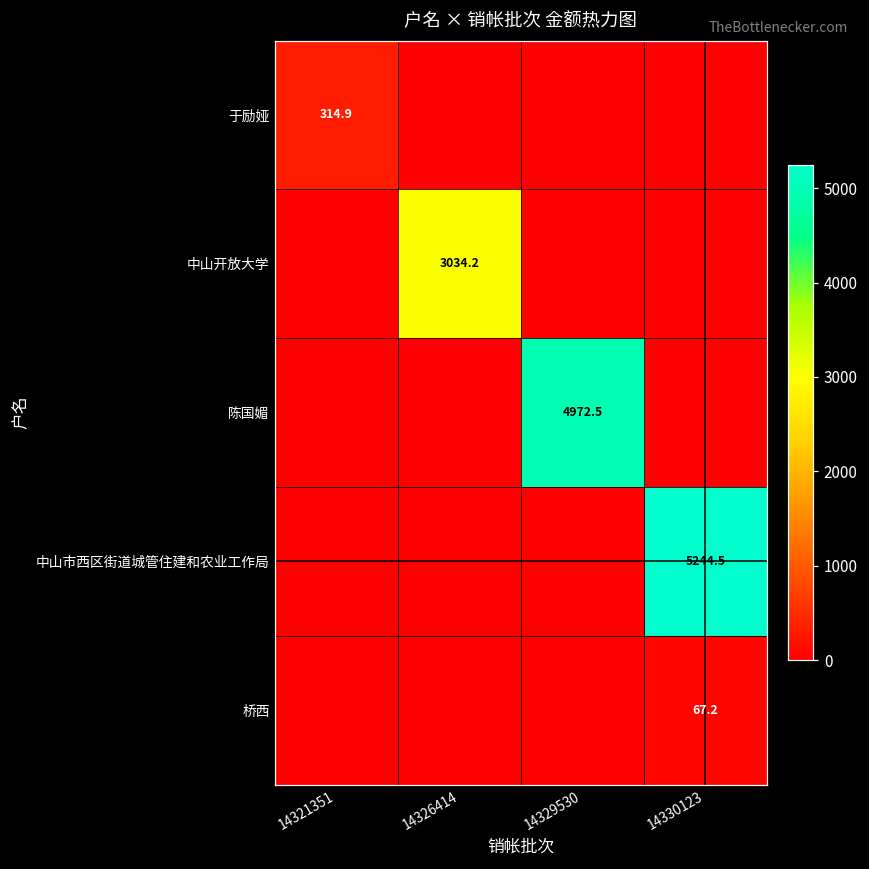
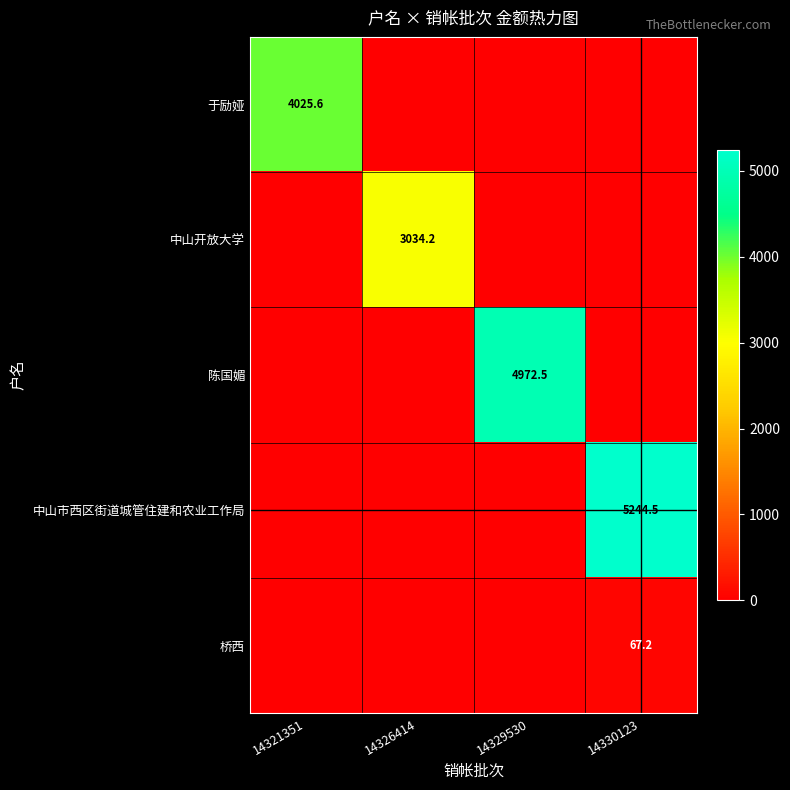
  {
    "于励娅": {
-     "14321351": 314.9
+     "14321351": 4025.6
    },
    "中山开放大学": {
      "14326414": 3034.2
    },
    "陈国媚": {
      "14329530": 4972.5
    },
    "中山市西区街道城管住建和农业工作局": {
      "14330123": 5244.5
    },
    "桥西": {
      "14330123": 67.2
    }
  }
